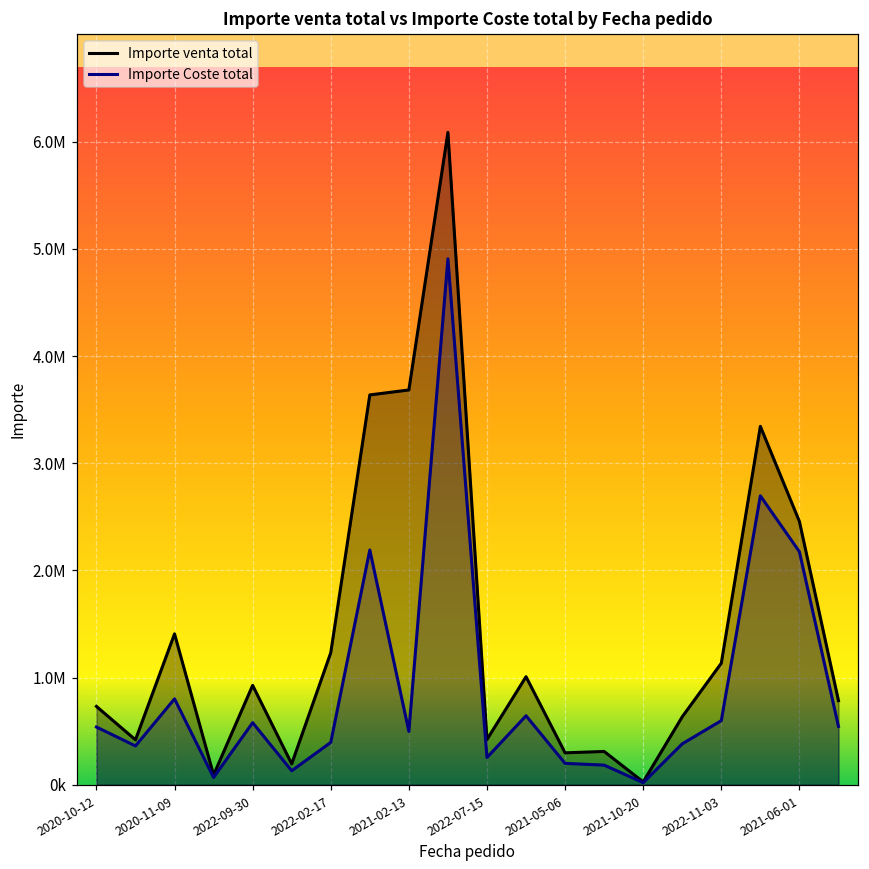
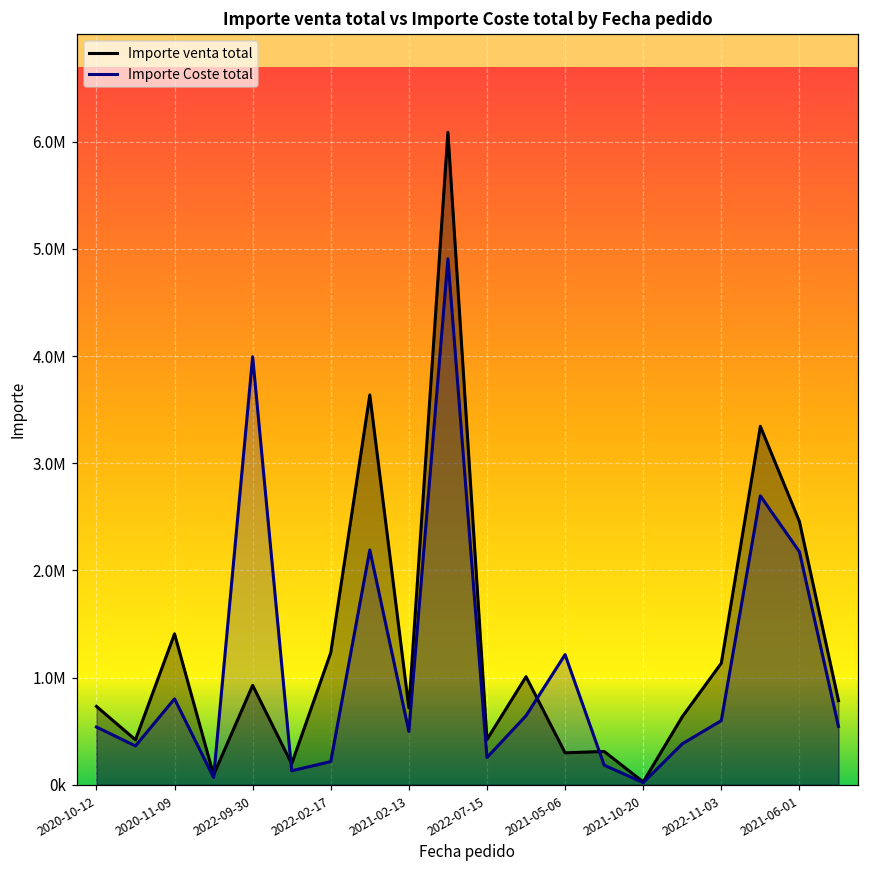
  {
    "Importe venta total": {
      "2020-10-12": 700000,
      "2020-11-09": 1400000,
      "2022-09-30": 900000,
      "2022-02-17": 1200000,
-     "2021-02-13": 3700000,
+     "2021-02-13": 700000,
      "2022-07-15": 400000,
      "2021-05-06": 300000,
      "2022-11-03": 1100000,
      "2021-06-01": 2500000
    },
    "Importe Coste total": {
      "2020-10-12": 500000,
      "2020-11-09": 800000,
-     "2022-09-30": 600000,
-     "2022-02-17": 400000,
+     "2022-09-30": 4000000,
+     "2022-02-17": 200000,
      "2021-02-13": 500000,
      "2022-07-15": 300000,
-     "2021-05-06": 200000,
+     "2021-05-06": 1200000,
      "2022-11-03": 600000,
      "2021-06-01": 2200000
    }
  }
